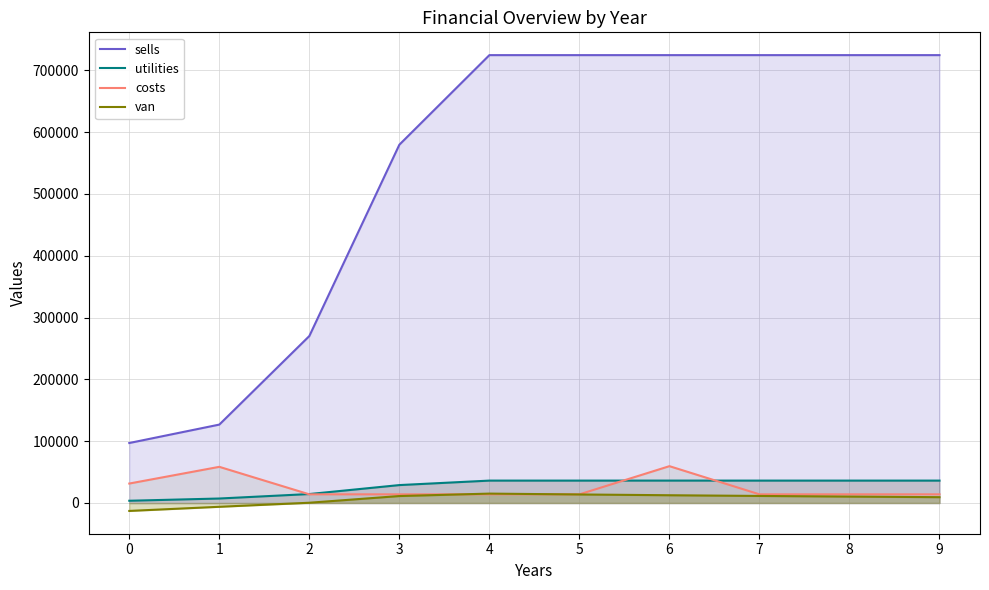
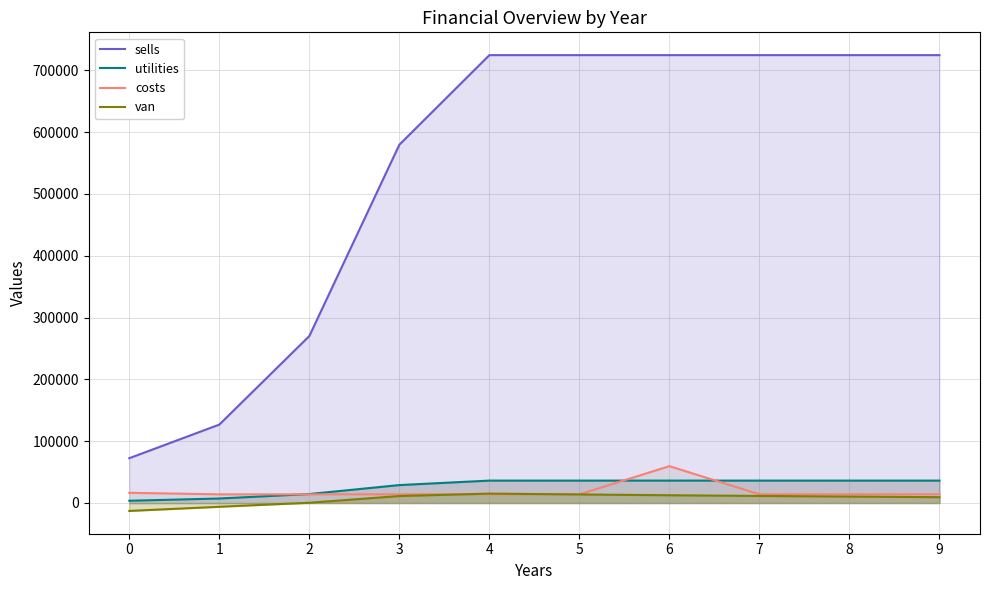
  {
    "sells": {
-     "0": 100000,
+     "0": 70000,
      "1": 130000,
      "2": 270000,
      "3": 580000,
      "4": 720000,
      "5": 720000,
      "6": 720000,
      "7": 720000,
      "8": 720000,
      "9": 720000
    },
    "utilities": {
      "1": 10000,
      "3": 30000,
      "4": 40000,
      "5": 40000,
      "6": 40000,
      "7": 40000,
      "8": 40000,
      "9": 40000
    },
    "costs": {
-     "0": 30000,
-     "1": 60000,
+     "0": 20000,
+     "1": 10000,
      "6": 60000,
      "9": 10000
    }
  }
